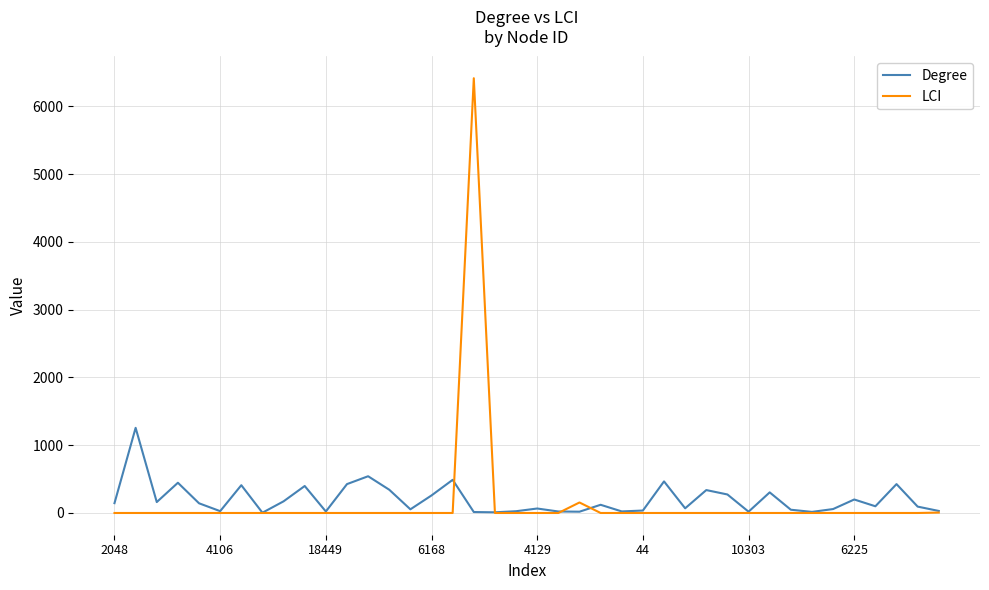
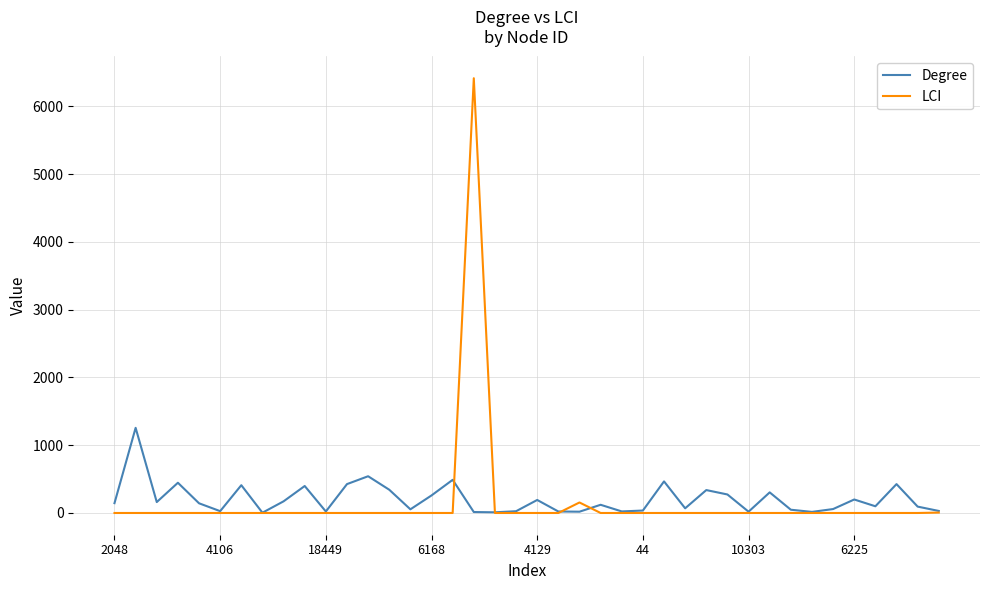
  {
    "Degree": {
      "2048": 100,
      "6168": 300,
-     "4129": 100,
+     "4129": 200,
      "6225": 200
    },
    "LCI": {
      "2048": 0,
      "6168": 0,
      "4129": 0,
      "6225": 0
    }
  }
